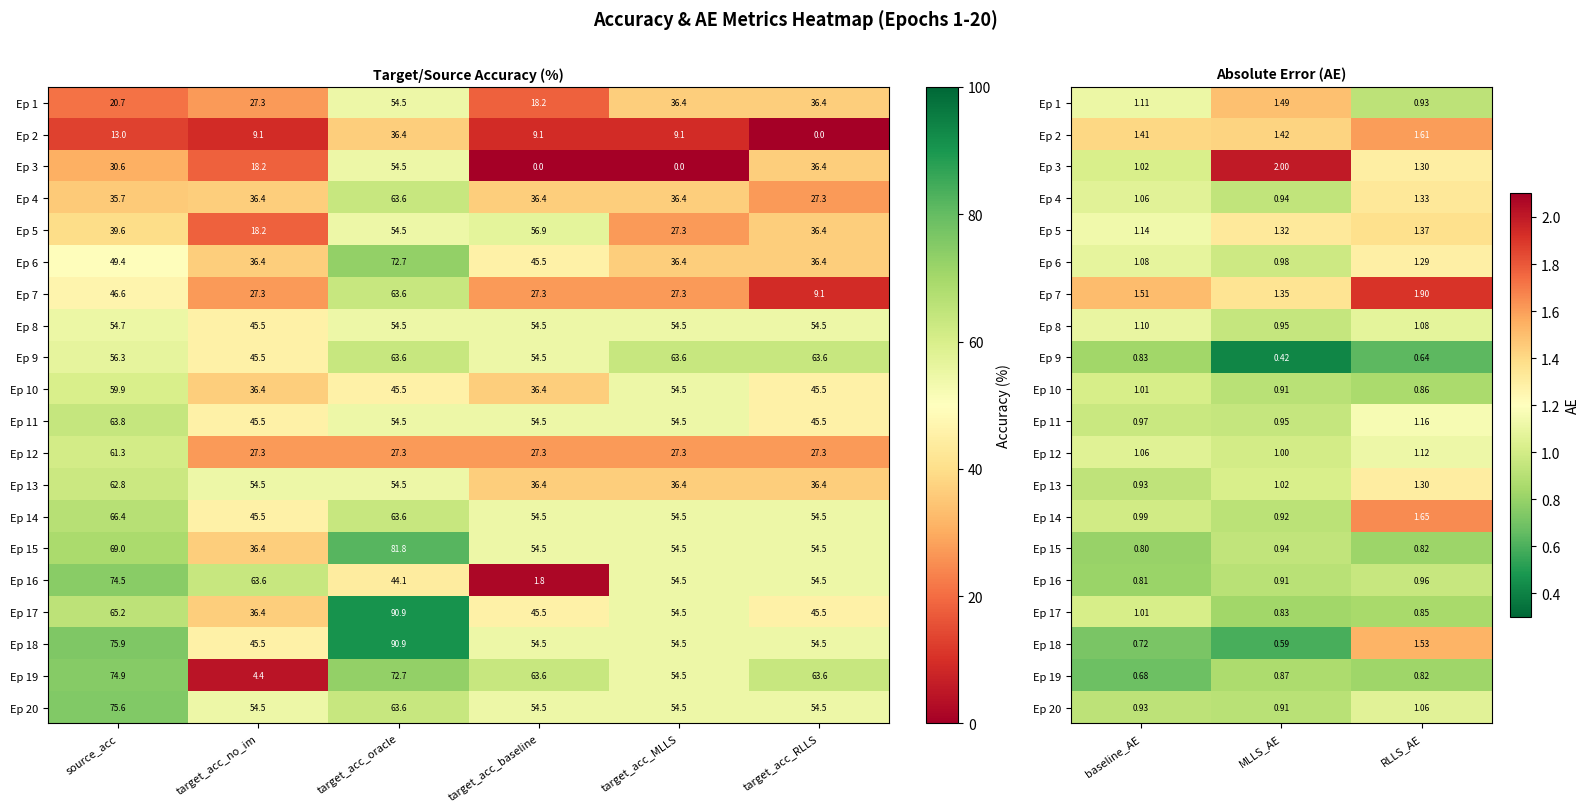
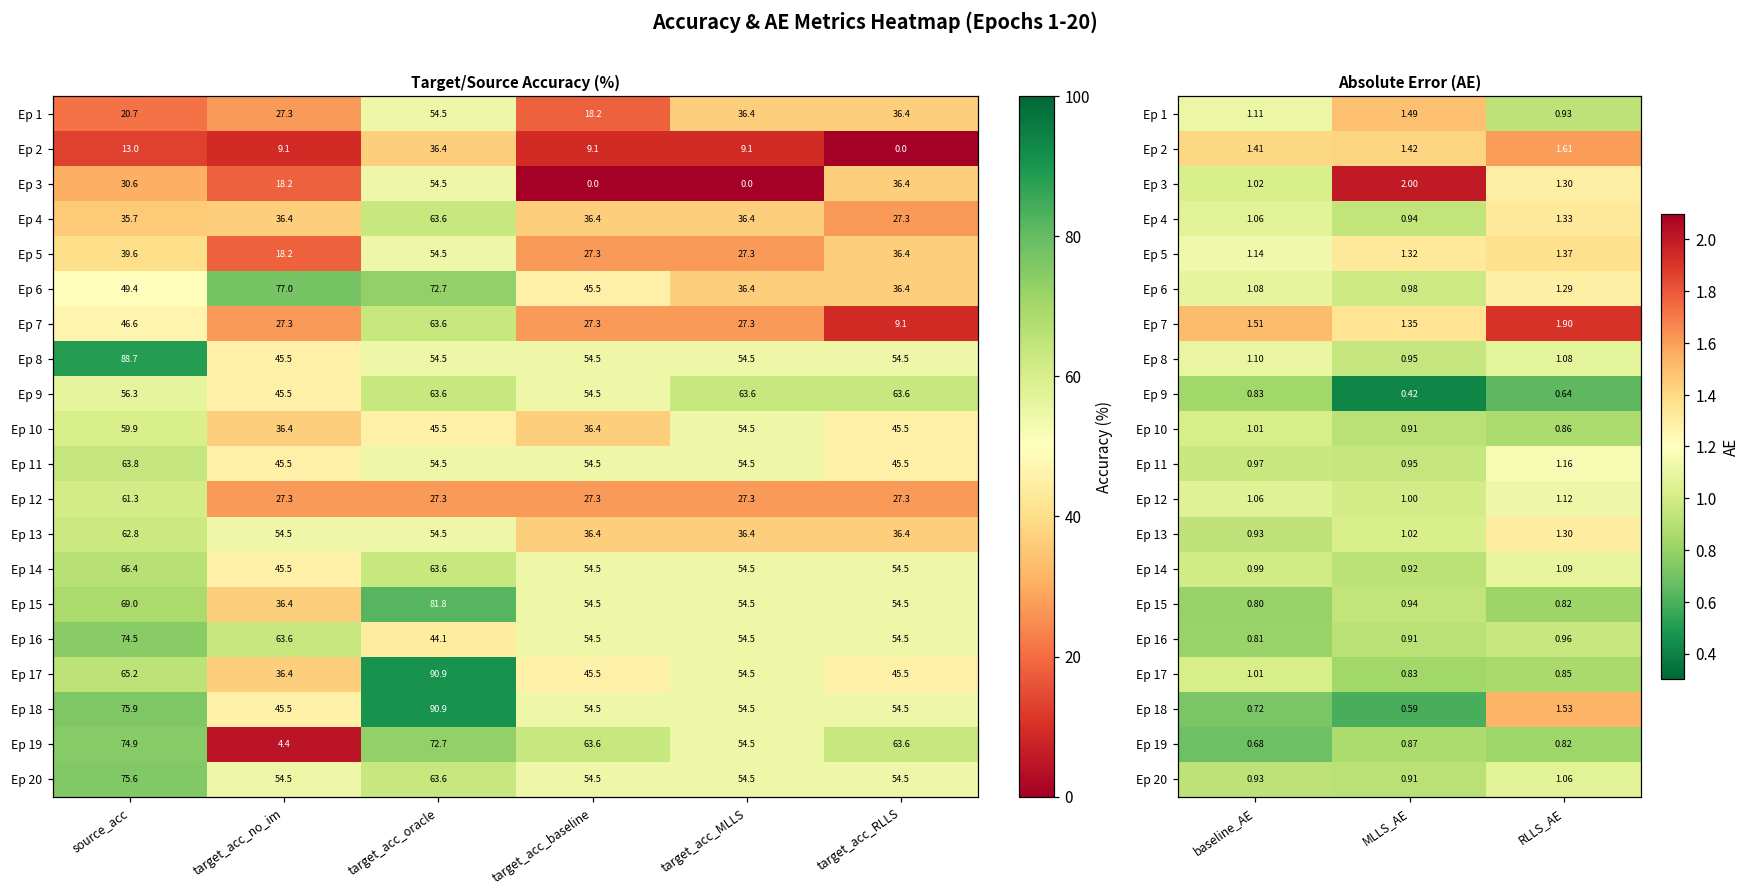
  {
    "Target/Source Accuracy (%)": {
      "Ep 1": {
        "source_acc": 20.7,
        "target_acc_no_im": 27.3,
        "target_acc_oracle": 54.5,
        "target_acc_baseline": 18.2,
        "target_acc_MLLS": 36.4,
        "target_acc_RLLS": 36.4
      },
      "Ep 2": {
        "source_acc": 13.0,
        "target_acc_no_im": 9.1,
        "target_acc_oracle": 36.4,
        "target_acc_baseline": 9.1,
        "target_acc_MLLS": 9.1,
        "target_acc_RLLS": 0.0
      },
      "Ep 3": {
        "source_acc": 30.6,
        "target_acc_no_im": 18.2,
        "target_acc_oracle": 54.5,
        "target_acc_baseline": 0.0,
        "target_acc_MLLS": 0.0,
        "target_acc_RLLS": 36.4
      },
      "Ep 4": {
        "source_acc": 35.7,
        "target_acc_no_im": 36.4,
        "target_acc_oracle": 63.6,
        "target_acc_baseline": 36.4,
        "target_acc_MLLS": 36.4,
        "target_acc_RLLS": 27.3
      },
      "Ep 5": {
        "source_acc": 39.6,
        "target_acc_no_im": 18.2,
        "target_acc_oracle": 54.5,
-       "target_acc_baseline": 56.9,
+       "target_acc_baseline": 27.3,
        "target_acc_MLLS": 27.3,
        "target_acc_RLLS": 36.4
      },
      "Ep 6": {
        "source_acc": 49.4,
-       "target_acc_no_im": 36.4,
+       "target_acc_no_im": 77.0,
        "target_acc_oracle": 72.7,
        "target_acc_baseline": 45.5,
        "target_acc_MLLS": 36.4,
        "target_acc_RLLS": 36.4
      },
      "Ep 7": {
        "source_acc": 46.6,
        "target_acc_no_im": 27.3,
        "target_acc_oracle": 63.6,
        "target_acc_baseline": 27.3,
        "target_acc_MLLS": 27.3,
        "target_acc_RLLS": 9.1
      },
      "Ep 8": {
-       "source_acc": 54.7,
+       "source_acc": 88.7,
        "target_acc_no_im": 45.5,
        "target_acc_oracle": 54.5,
        "target_acc_baseline": 54.5,
        "target_acc_MLLS": 54.5,
        "target_acc_RLLS": 54.5
      },
      "Ep 9": {
        "source_acc": 56.3,
        "target_acc_no_im": 45.5,
        "target_acc_oracle": 63.6,
        "target_acc_baseline": 54.5,
        "target_acc_MLLS": 63.6,
        "target_acc_RLLS": 63.6
      },
      "Ep 10": {
        "source_acc": 59.9,
        "target_acc_no_im": 36.4,
        "target_acc_oracle": 45.5,
        "target_acc_baseline": 36.4,
        "target_acc_MLLS": 54.5,
        "target_acc_RLLS": 45.5
      },
      "Ep 11": {
        "source_acc": 63.8,
        "target_acc_no_im": 45.5,
        "target_acc_oracle": 54.5,
        "target_acc_baseline": 54.5,
        "target_acc_MLLS": 54.5,
        "target_acc_RLLS": 45.5
      },
      "Ep 12": {
        "source_acc": 61.3,
        "target_acc_no_im": 27.3,
        "target_acc_oracle": 27.3,
        "target_acc_baseline": 27.3,
        "target_acc_MLLS": 27.3,
        "target_acc_RLLS": 27.3
      },
      "Ep 13": {
        "source_acc": 62.8,
        "target_acc_no_im": 54.5,
        "target_acc_oracle": 54.5,
        "target_acc_baseline": 36.4,
        "target_acc_MLLS": 36.4,
        "target_acc_RLLS": 36.4
      },
      "Ep 14": {
        "source_acc": 66.4,
        "target_acc_no_im": 45.5,
        "target_acc_oracle": 63.6,
        "target_acc_baseline": 54.5,
        "target_acc_MLLS": 54.5,
        "target_acc_RLLS": 54.5
      },
      "Ep 15": {
        "source_acc": 69.0,
        "target_acc_no_im": 36.4,
        "target_acc_oracle": 81.8,
        "target_acc_baseline": 54.5,
        "target_acc_MLLS": 54.5,
        "target_acc_RLLS": 54.5
      },
      "Ep 16": {
        "source_acc": 74.5,
        "target_acc_no_im": 63.6,
        "target_acc_oracle": 44.1,
-       "target_acc_baseline": 1.8,
+       "target_acc_baseline": 54.5,
        "target_acc_MLLS": 54.5,
        "target_acc_RLLS": 54.5
      },
      "Ep 17": {
        "source_acc": 65.2,
        "target_acc_no_im": 36.4,
        "target_acc_oracle": 90.9,
        "target_acc_baseline": 45.5,
        "target_acc_MLLS": 54.5,
        "target_acc_RLLS": 45.5
      },
      "Ep 18": {
        "source_acc": 75.9,
        "target_acc_no_im": 45.5,
        "target_acc_oracle": 90.9,
        "target_acc_baseline": 54.5,
        "target_acc_MLLS": 54.5,
        "target_acc_RLLS": 54.5
      },
      "Ep 19": {
        "source_acc": 74.9,
        "target_acc_no_im": 4.4,
        "target_acc_oracle": 72.7,
        "target_acc_baseline": 63.6,
        "target_acc_MLLS": 54.5,
        "target_acc_RLLS": 63.6
      },
      "Ep 20": {
        "source_acc": 75.6,
        "target_acc_no_im": 54.5,
        "target_acc_oracle": 63.6,
        "target_acc_baseline": 54.5,
        "target_acc_MLLS": 54.5,
        "target_acc_RLLS": 54.5
      }
    },
    "Absolute Error (AE)": {
      "Ep 1": {
        "baseline_AE": 1.11,
        "MLLS_AE": 1.49,
        "RLLS_AE": 0.93
      },
      "Ep 2": {
        "baseline_AE": 1.41,
        "MLLS_AE": 1.42,
        "RLLS_AE": 1.61
      },
      "Ep 3": {
        "baseline_AE": 1.02,
        "MLLS_AE": 2.00,
        "RLLS_AE": 1.30
      },
      "Ep 4": {
        "baseline_AE": 1.06,
        "MLLS_AE": 0.94,
        "RLLS_AE": 1.33
      },
      "Ep 5": {
        "baseline_AE": 1.14,
        "MLLS_AE": 1.32,
        "RLLS_AE": 1.37
      },
      "Ep 6": {
        "baseline_AE": 1.08,
        "MLLS_AE": 0.98,
        "RLLS_AE": 1.29
      },
      "Ep 7": {
        "baseline_AE": 1.51,
        "MLLS_AE": 1.35,
        "RLLS_AE": 1.90
      },
      "Ep 8": {
        "baseline_AE": 1.10,
        "MLLS_AE": 0.95,
        "RLLS_AE": 1.08
      },
      "Ep 9": {
        "baseline_AE": 0.83,
        "MLLS_AE": 0.42,
        "RLLS_AE": 0.64
      },
      "Ep 10": {
        "baseline_AE": 1.01,
        "MLLS_AE": 0.91,
        "RLLS_AE": 0.86
      },
      "Ep 11": {
        "baseline_AE": 0.97,
        "MLLS_AE": 0.95,
        "RLLS_AE": 1.16
      },
      "Ep 12": {
        "baseline_AE": 1.06,
        "MLLS_AE": 1.00,
        "RLLS_AE": 1.12
      },
      "Ep 13": {
        "baseline_AE": 0.93,
        "MLLS_AE": 1.02,
        "RLLS_AE": 1.30
      },
      "Ep 14": {
        "baseline_AE": 0.99,
        "MLLS_AE": 0.92,
-       "RLLS_AE": 1.65
+       "RLLS_AE": 1.09
      },
      "Ep 15": {
        "baseline_AE": 0.80,
        "MLLS_AE": 0.94,
        "RLLS_AE": 0.82
      },
      "Ep 16": {
        "baseline_AE": 0.81,
        "MLLS_AE": 0.91,
        "RLLS_AE": 0.96
      },
      "Ep 17": {
        "baseline_AE": 1.01,
        "MLLS_AE": 0.83,
        "RLLS_AE": 0.85
      },
      "Ep 18": {
        "baseline_AE": 0.72,
        "MLLS_AE": 0.59,
        "RLLS_AE": 1.53
      },
      "Ep 19": {
        "baseline_AE": 0.68,
        "MLLS_AE": 0.87,
        "RLLS_AE": 0.82
      },
      "Ep 20": {
        "baseline_AE": 0.93,
        "MLLS_AE": 0.91,
        "RLLS_AE": 1.06
      }
    }
  }
